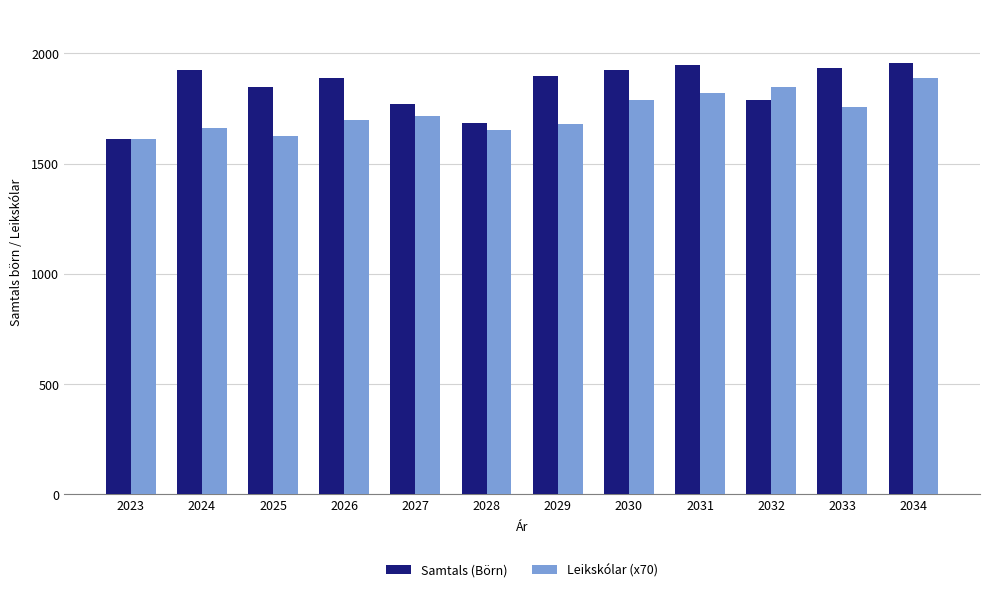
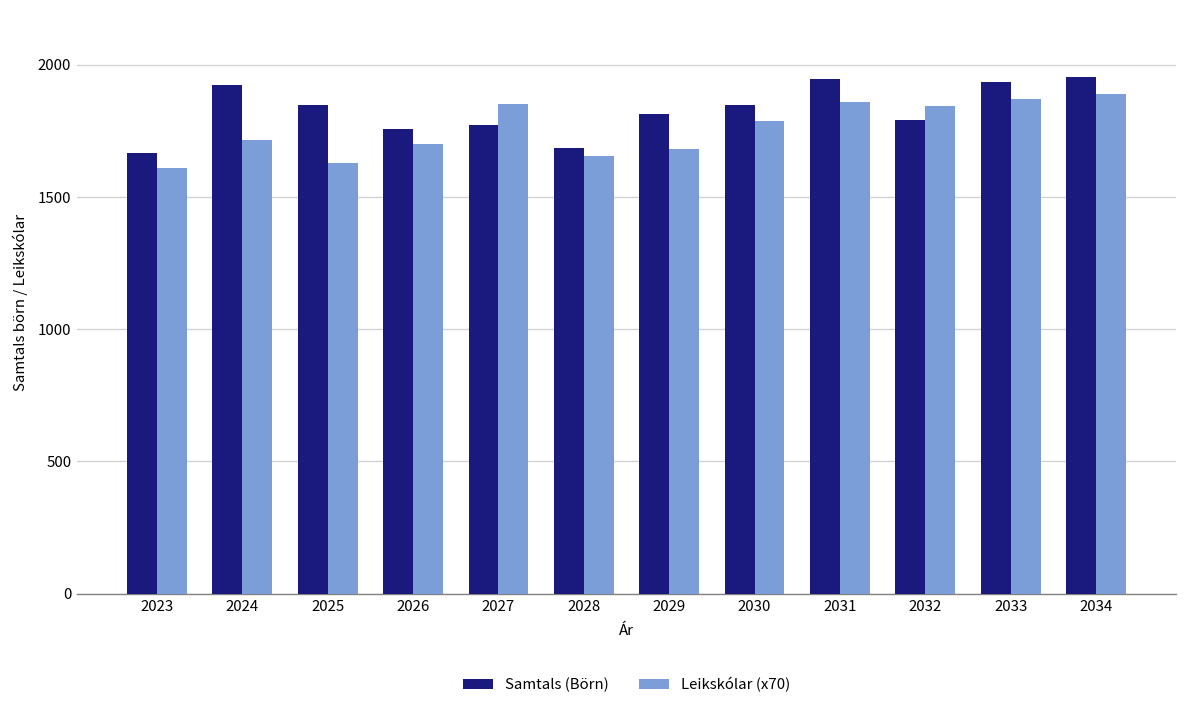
  {
    "Samtals (Börn)": {
-     "2023": 1610,
+     "2023": 1670,
      "2024": 1920,
      "2025": 1850,
-     "2026": 1890,
+     "2026": 1760,
      "2027": 1770,
      "2028": 1680,
-     "2029": 1900,
-     "2030": 1920,
+     "2029": 1810,
+     "2030": 1850,
      "2031": 1950,
      "2032": 1790,
      "2033": 1930,
      "2034": 1950
    },
    "Leikskólar (x70)": {
      "2023": 1610,
-     "2024": 1660,
+     "2024": 1720,
      "2025": 1630,
      "2026": 1700,
-     "2027": 1710,
+     "2027": 1850,
      "2028": 1650,
      "2029": 1680,
      "2030": 1790,
-     "2031": 1820,
+     "2031": 1860,
      "2032": 1850,
-     "2033": 1760,
+     "2033": 1870,
      "2034": 1890
    }
  }
